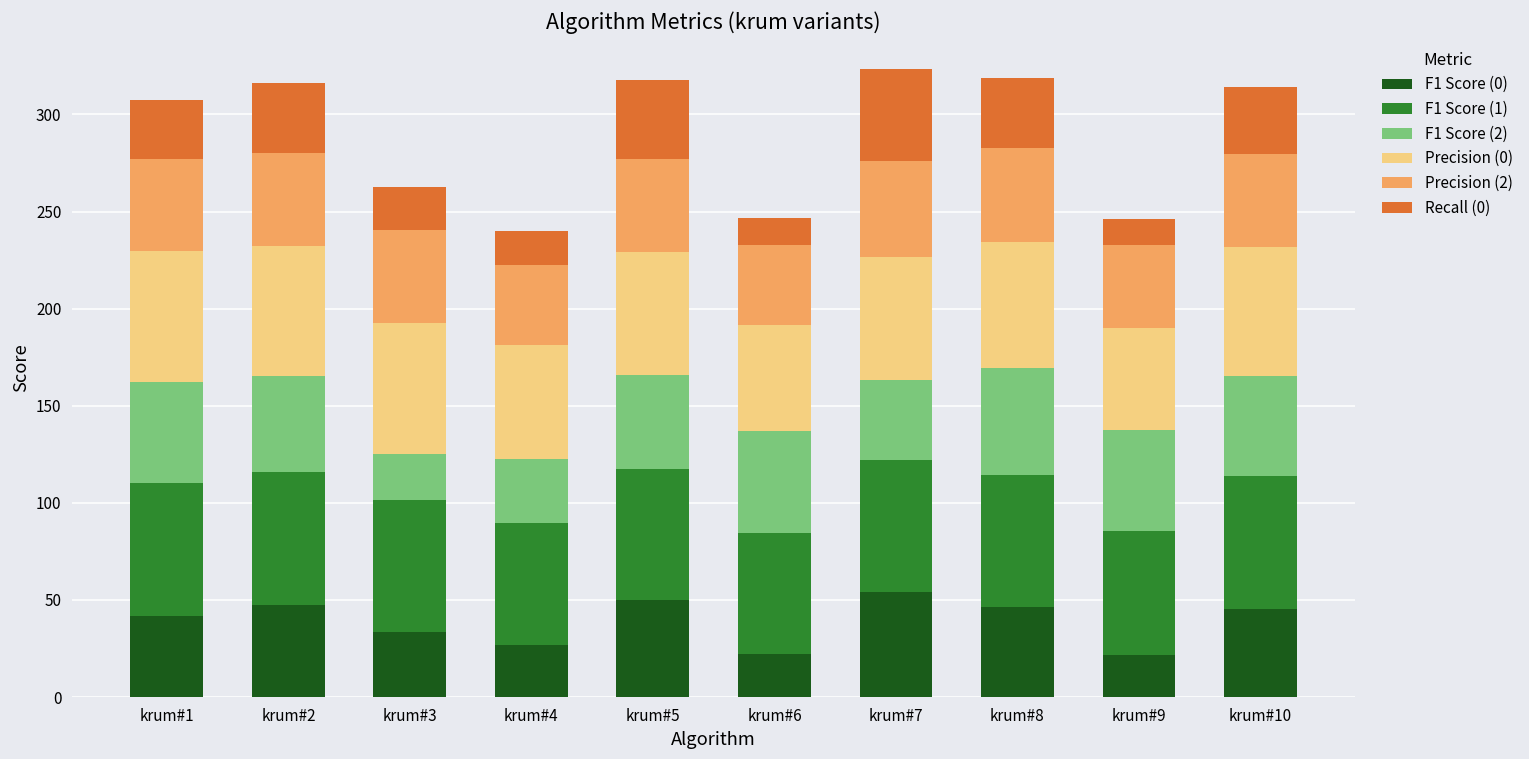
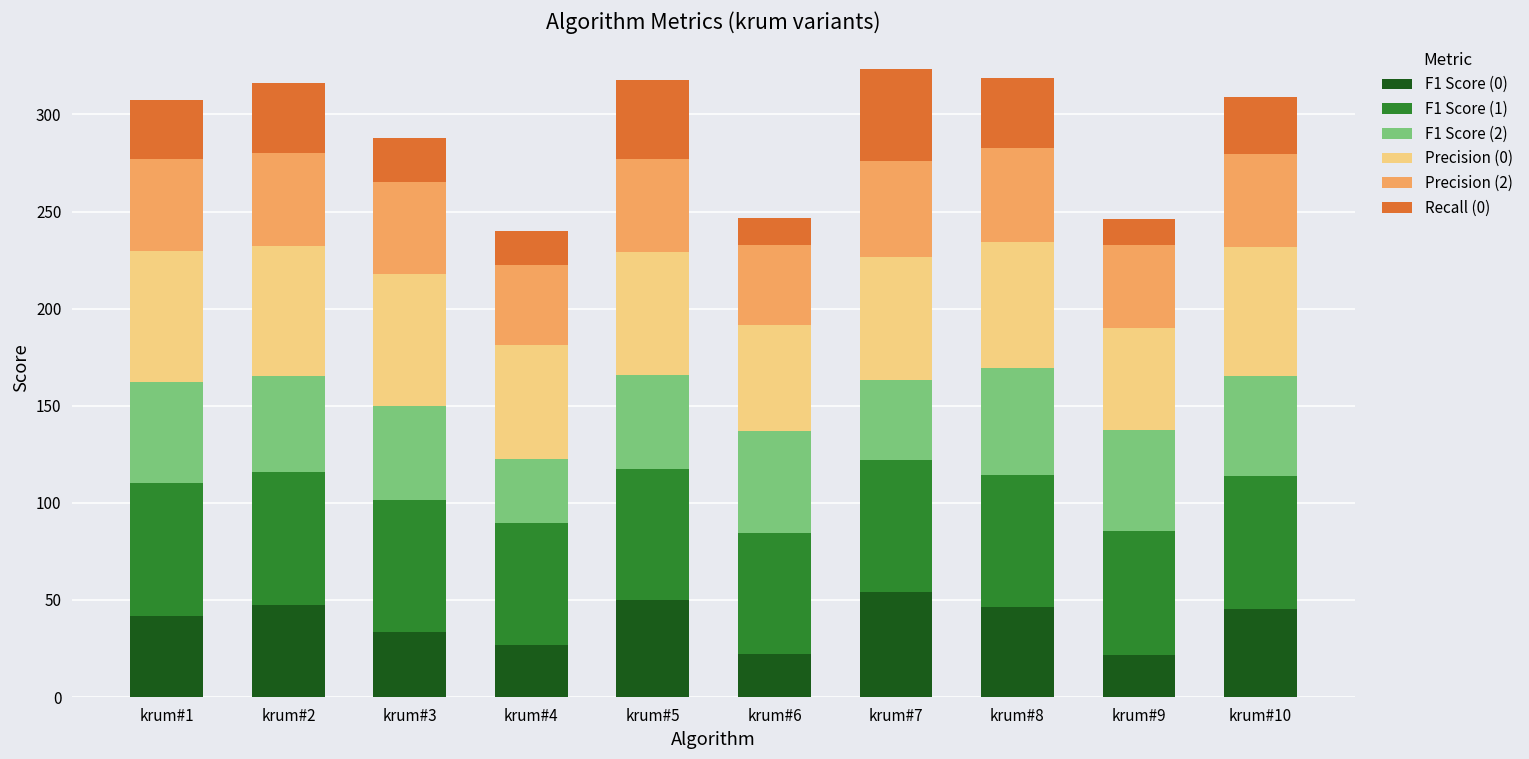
  {
    "F1 Score (2)": {
      "krum#1": 52,
      "krum#2": 50,
-     "krum#3": 23,
+     "krum#3": 48,
      "krum#4": 33,
      "krum#5": 48,
      "krum#6": 53,
      "krum#7": 41,
      "krum#8": 55,
      "krum#9": 52,
      "krum#10": 51
    },
    "Recall (0)": {
      "krum#1": 30,
      "krum#2": 36,
      "krum#3": 22,
      "krum#4": 17,
      "krum#5": 41,
      "krum#6": 14,
      "krum#7": 47,
      "krum#8": 36,
      "krum#9": 14,
-     "krum#10": 35
+     "krum#10": 29
    }
  }
